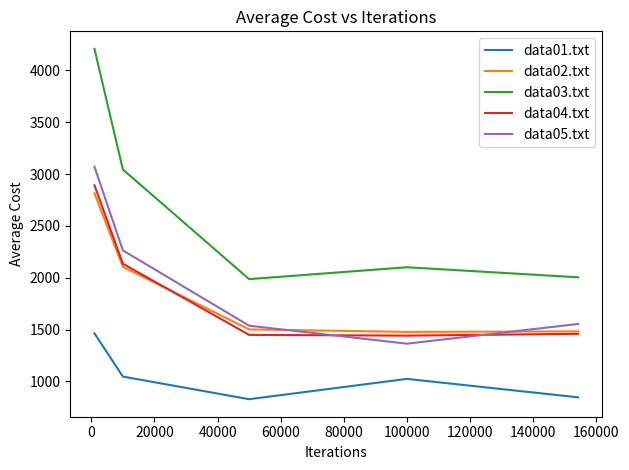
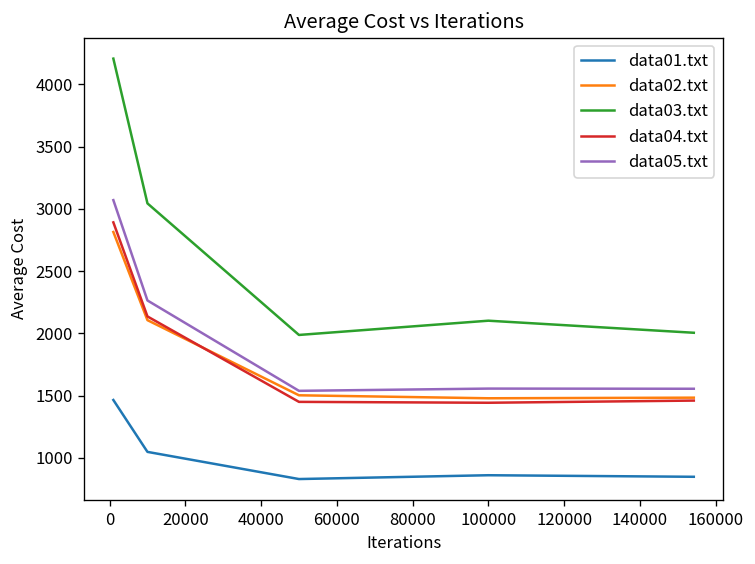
  {
    "data01.txt": {
-     "100000": 1020
+     "100000": 860
    },
    "data02.txt": {
      "100000": 1480
    },
    "data03.txt": {
      "100000": 2100
    },
    "data04.txt": {
      "100000": 1440
    },
    "data05.txt": {
-     "100000": 1360
+     "100000": 1560
    }
  }
